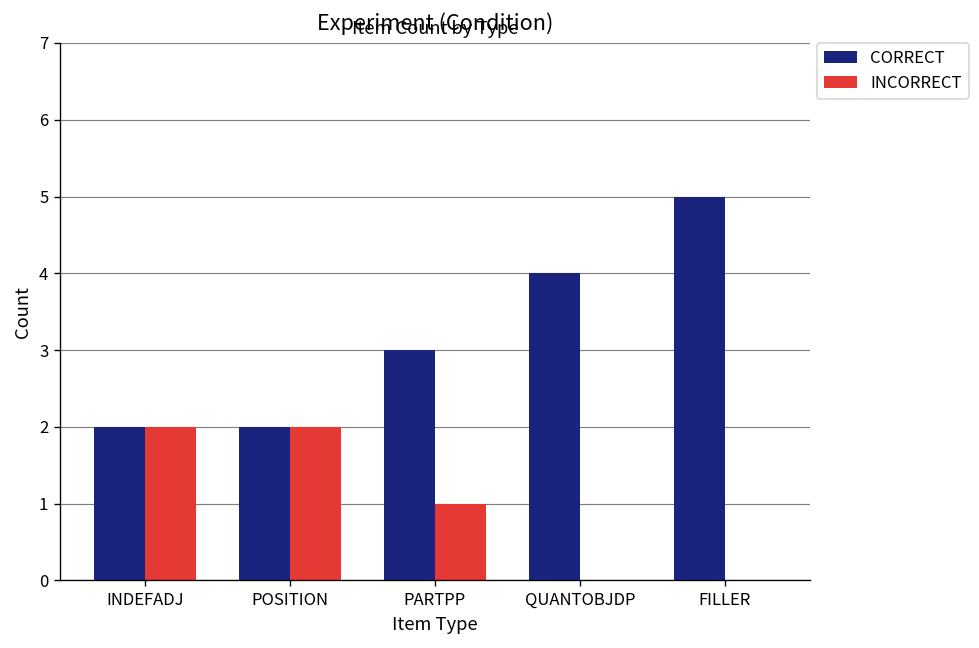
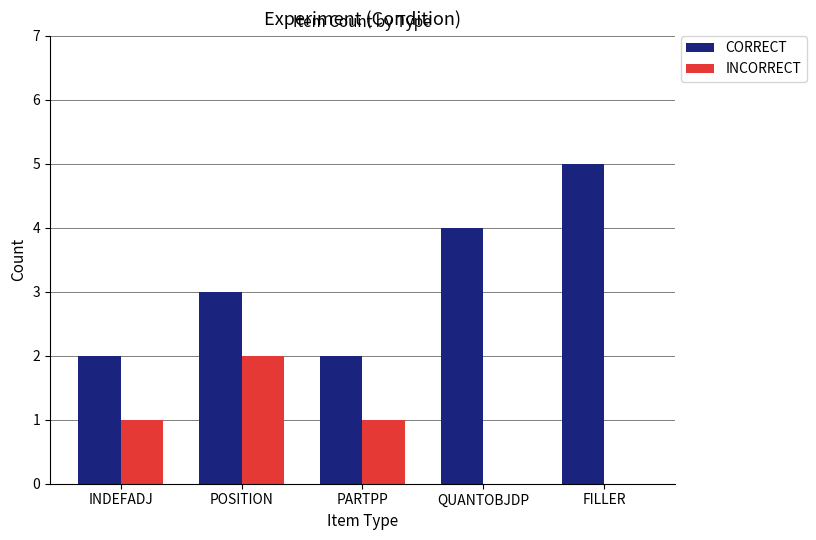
  {
    "CORRECT": {
      "INDEFADJ": 2,
-     "POSITION": 2,
-     "PARTPP": 3,
+     "POSITION": 3,
+     "PARTPP": 2,
      "QUANTOBJDP": 4,
      "FILLER": 5
    },
    "INCORRECT": {
-     "INDEFADJ": 2,
+     "INDEFADJ": 1,
      "POSITION": 2,
      "PARTPP": 1,
      "QUANTOBJDP": 0,
      "FILLER": 0
    }
  }
